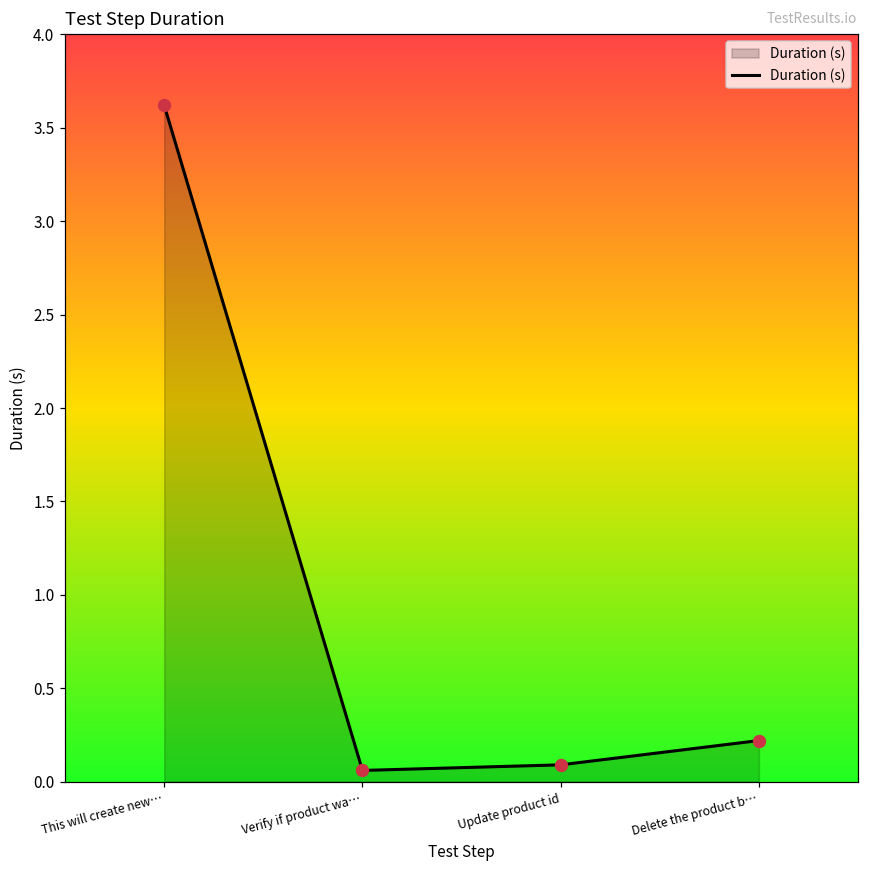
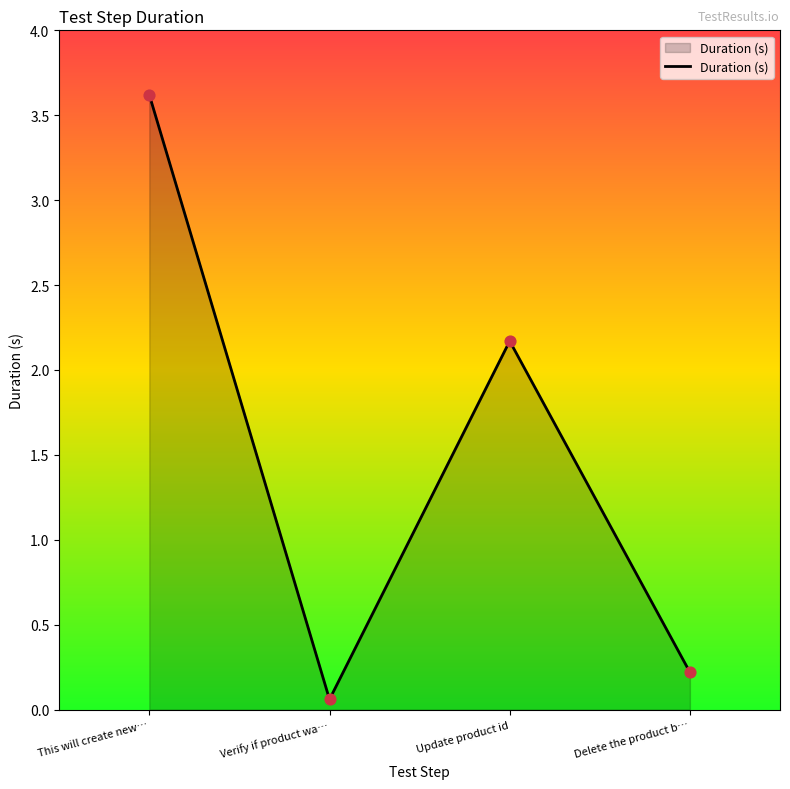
  {
    "This will create new…": 3.62,
    "Verify if product wa…": 0.06,
-   "Update product id": 0.09,
+   "Update product id": 2.17,
    "Delete the product b…": 0.22
  }
